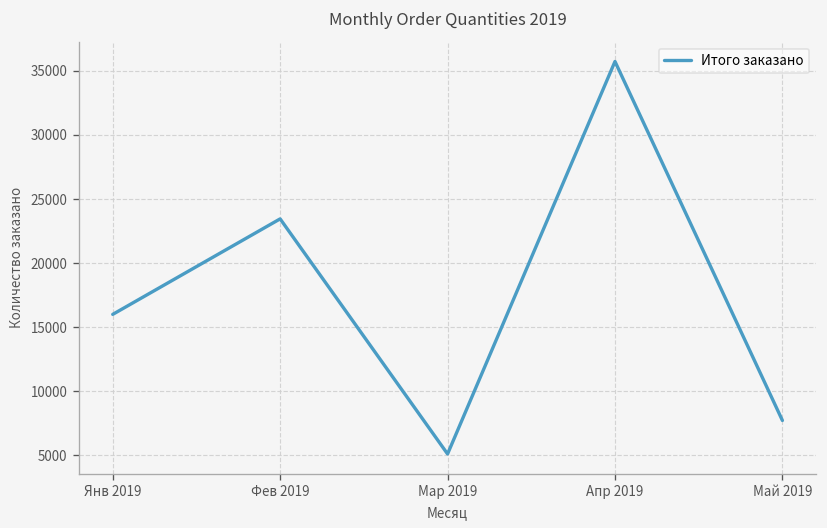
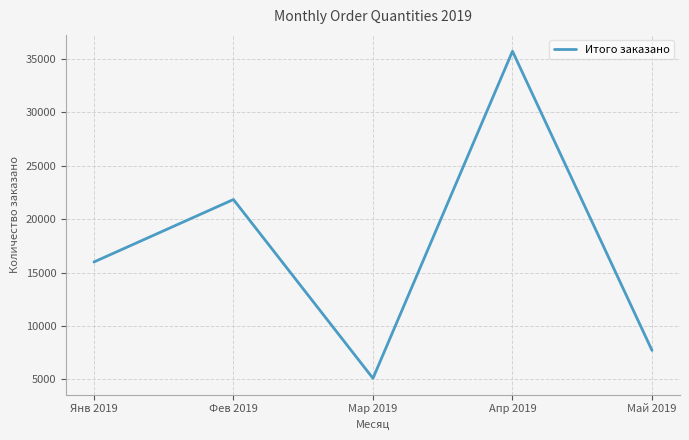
  {
    "Янв 2019": 16000,
-   "Фев 2019": 23500,
+   "Фев 2019": 21900,
    "Мар 2019": 5100,
    "Апр 2019": 35700,
    "Май 2019": 7700
  }
